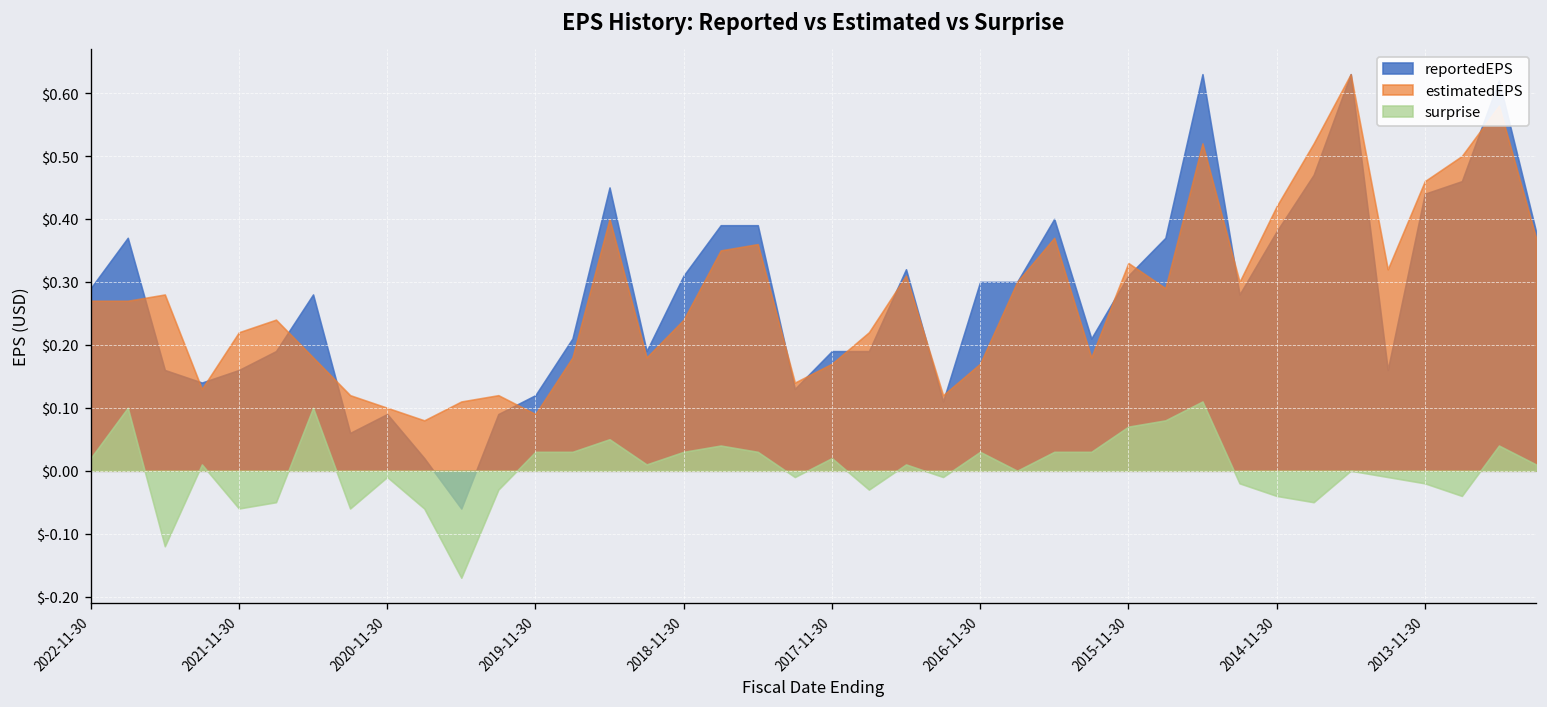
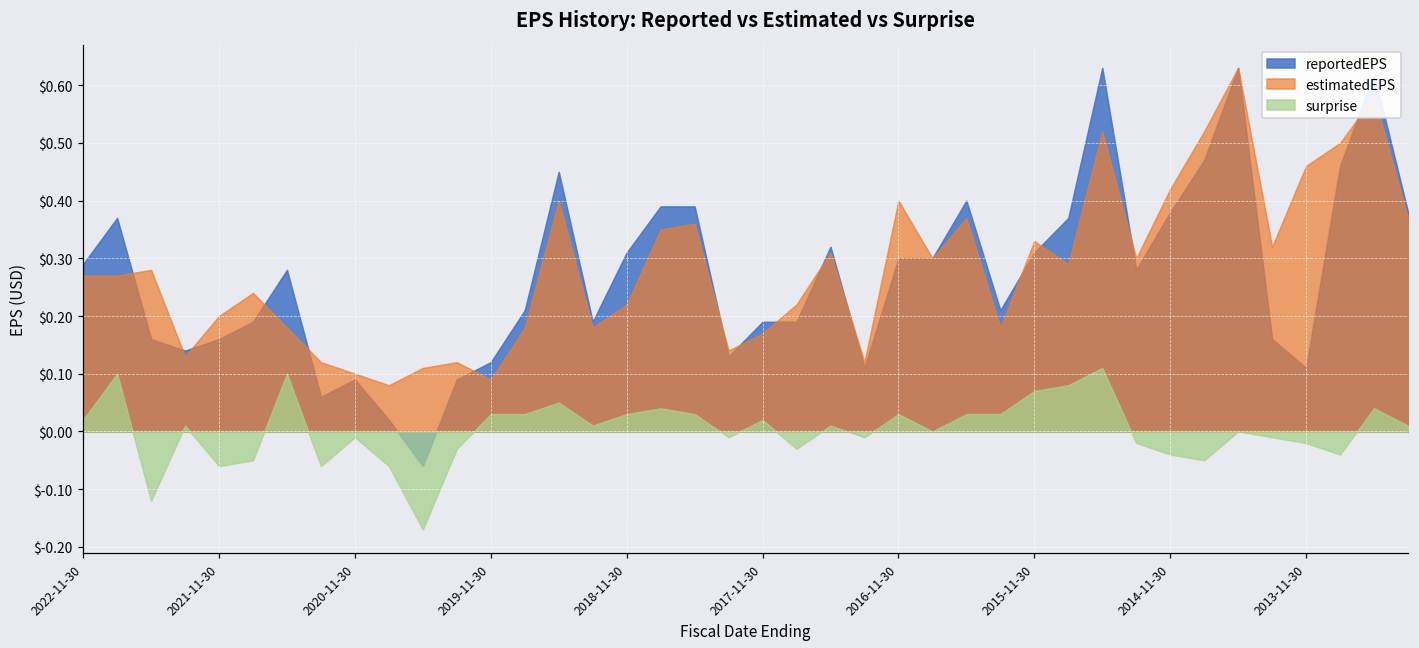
  {
    "reportedEPS": {
-     "2013-11-30": "$0.44"
+     "2013-11-30": "$0.11"
    },
    "estimatedEPS": {
      "2022-11-30": "$0.27",
-     "2021-11-30": "$0.22",
+     "2021-11-30": "$0.20",
      "2020-11-30": "$0.10",
      "2019-11-30": "$0.09",
-     "2018-11-30": "$0.24",
+     "2018-11-30": "$0.22",
      "2017-11-30": "$0.17",
-     "2016-11-30": "$0.17",
+     "2016-11-30": "$0.40",
      "2015-11-30": "$0.33",
      "2014-11-30": "$0.42",
      "2013-11-30": "$0.46"
    }
  }
